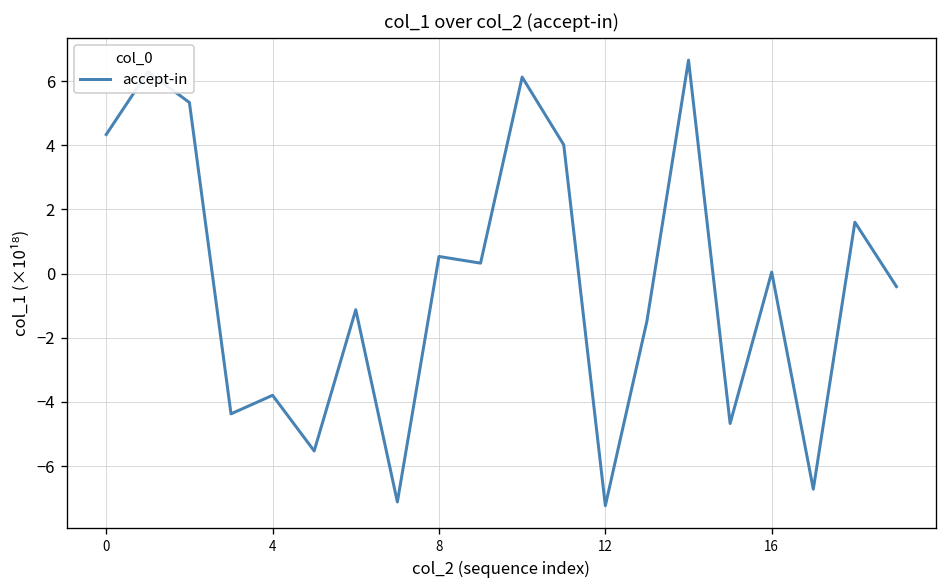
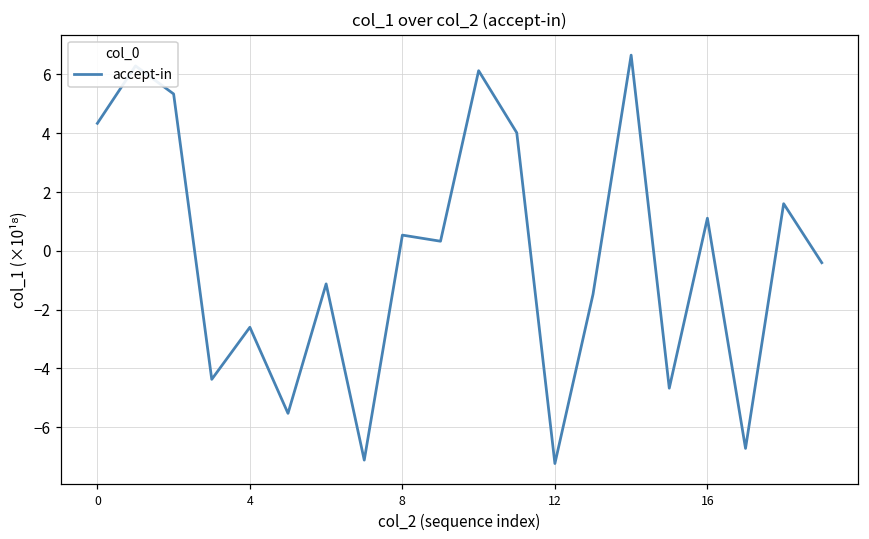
  {
    "0": 4.3,
-   "4": -3.8,
+   "4": -2.6,
    "8": 0.5,
    "12": -7.2,
-   "16": 0.0
+   "16": 1.1
  }
